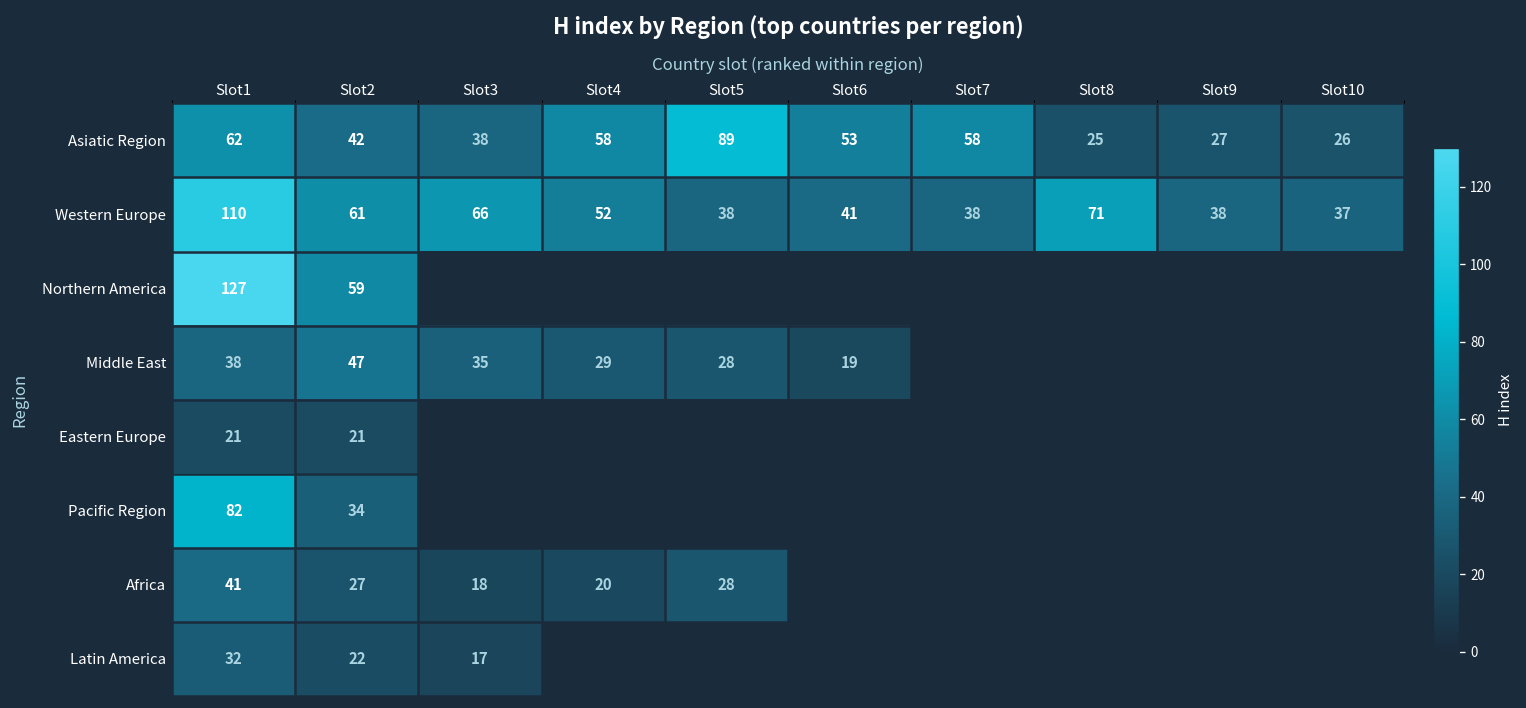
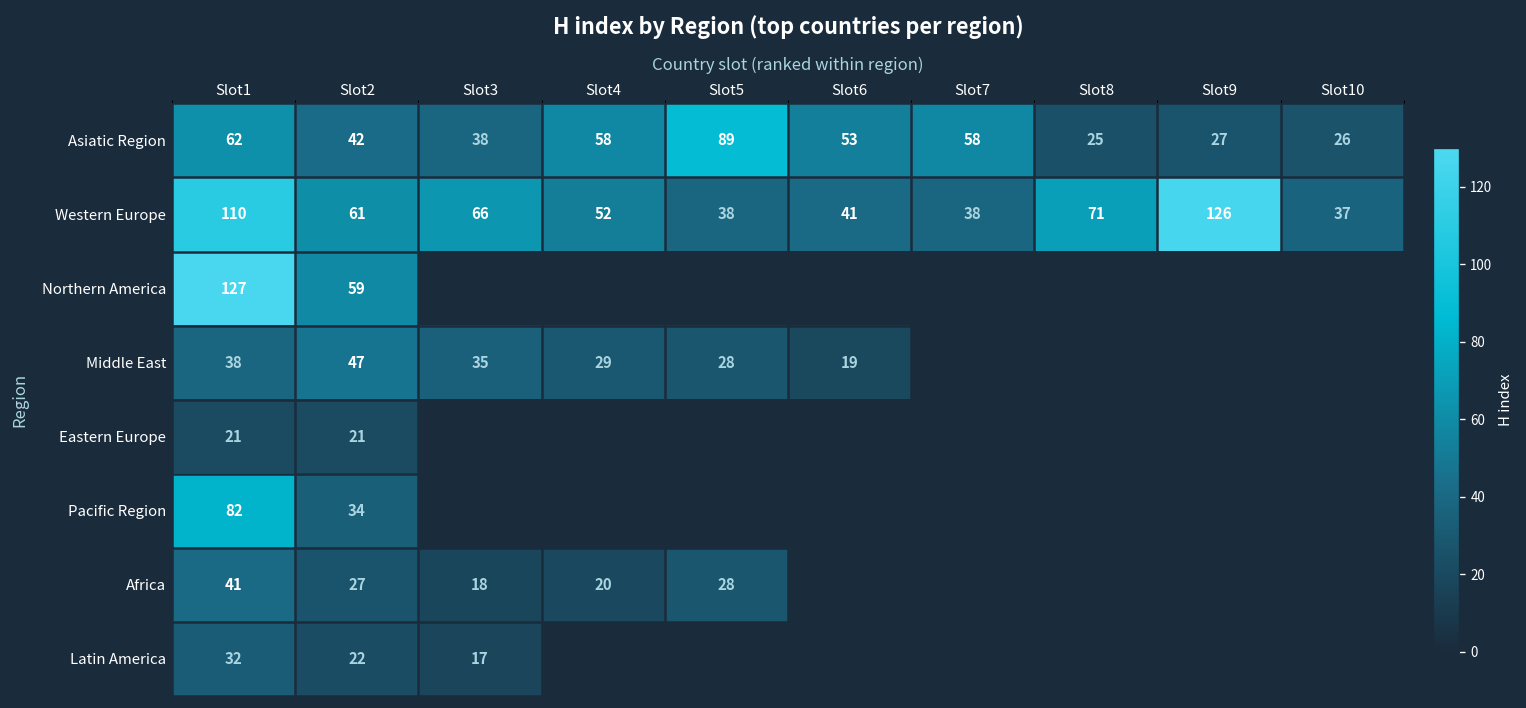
  {
    "Asiatic Region": {
      "Slot1": 62,
      "Slot2": 42,
      "Slot3": 38,
      "Slot4": 58,
      "Slot5": 89,
      "Slot6": 53,
      "Slot7": 58,
      "Slot8": 25,
      "Slot9": 27,
      "Slot10": 26
    },
    "Western Europe": {
      "Slot1": 110,
      "Slot2": 61,
      "Slot3": 66,
      "Slot4": 52,
      "Slot5": 38,
      "Slot6": 41,
      "Slot7": 38,
      "Slot8": 71,
-     "Slot9": 38,
+     "Slot9": 126,
      "Slot10": 37
    },
    "Northern America": {
      "Slot1": 127,
      "Slot2": 59
    },
    "Middle East": {
      "Slot1": 38,
      "Slot2": 47,
      "Slot3": 35,
      "Slot4": 29,
      "Slot5": 28,
      "Slot6": 19
    },
    "Eastern Europe": {
      "Slot1": 21,
      "Slot2": 21
    },
    "Pacific Region": {
      "Slot1": 82,
      "Slot2": 34
    },
    "Africa": {
      "Slot1": 41,
      "Slot2": 27,
      "Slot3": 18,
      "Slot4": 20,
      "Slot5": 28
    },
    "Latin America": {
      "Slot1": 32,
      "Slot2": 22,
      "Slot3": 17
    }
  }
